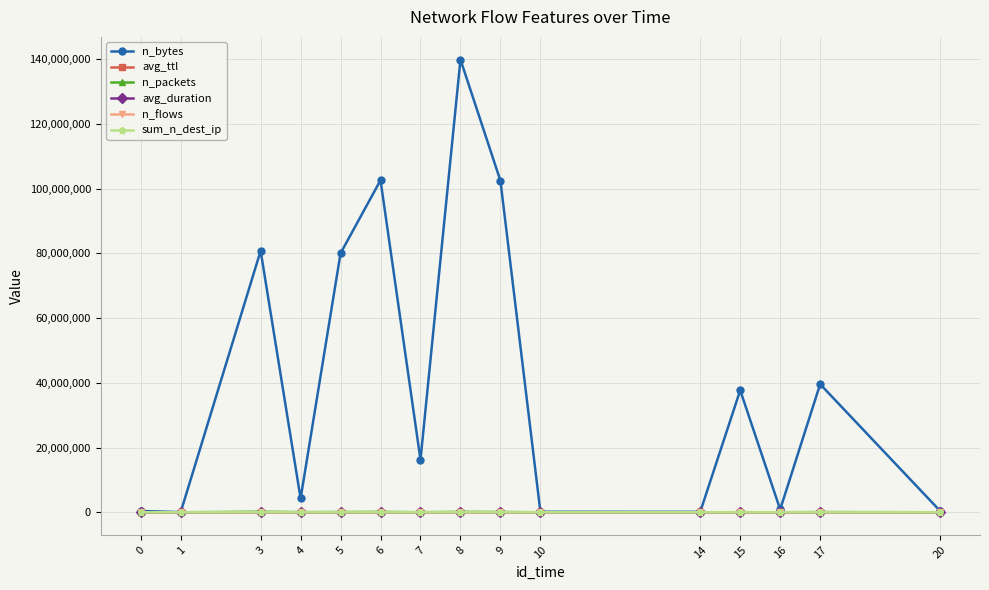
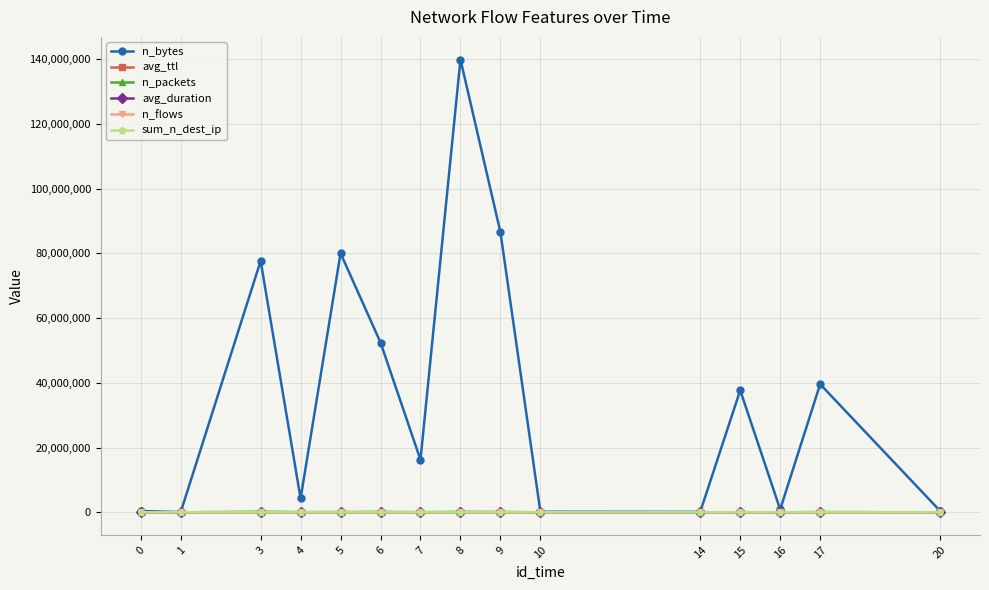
  {
    "n_bytes": {
-     "3": "81,000,000",
+     "3": "78,000,000",
      "4": "4,000,000",
      "5": "80,000,000",
-     "6": "103,000,000",
+     "6": "52,000,000",
      "7": "16,000,000",
      "8": "140,000,000",
-     "9": "102,000,000",
+     "9": "87,000,000",
      "15": "38,000,000",
      "16": "1,000,000",
      "17": "40,000,000"
    },
    "sum_n_dest_ip": {
      "3": "0",
      "4": "0",
      "5": "0",
      "6": "0",
      "7": "0",
      "8": "0",
      "9": "0",
      "15": "0",
      "16": "0",
      "17": "0"
    }
  }
